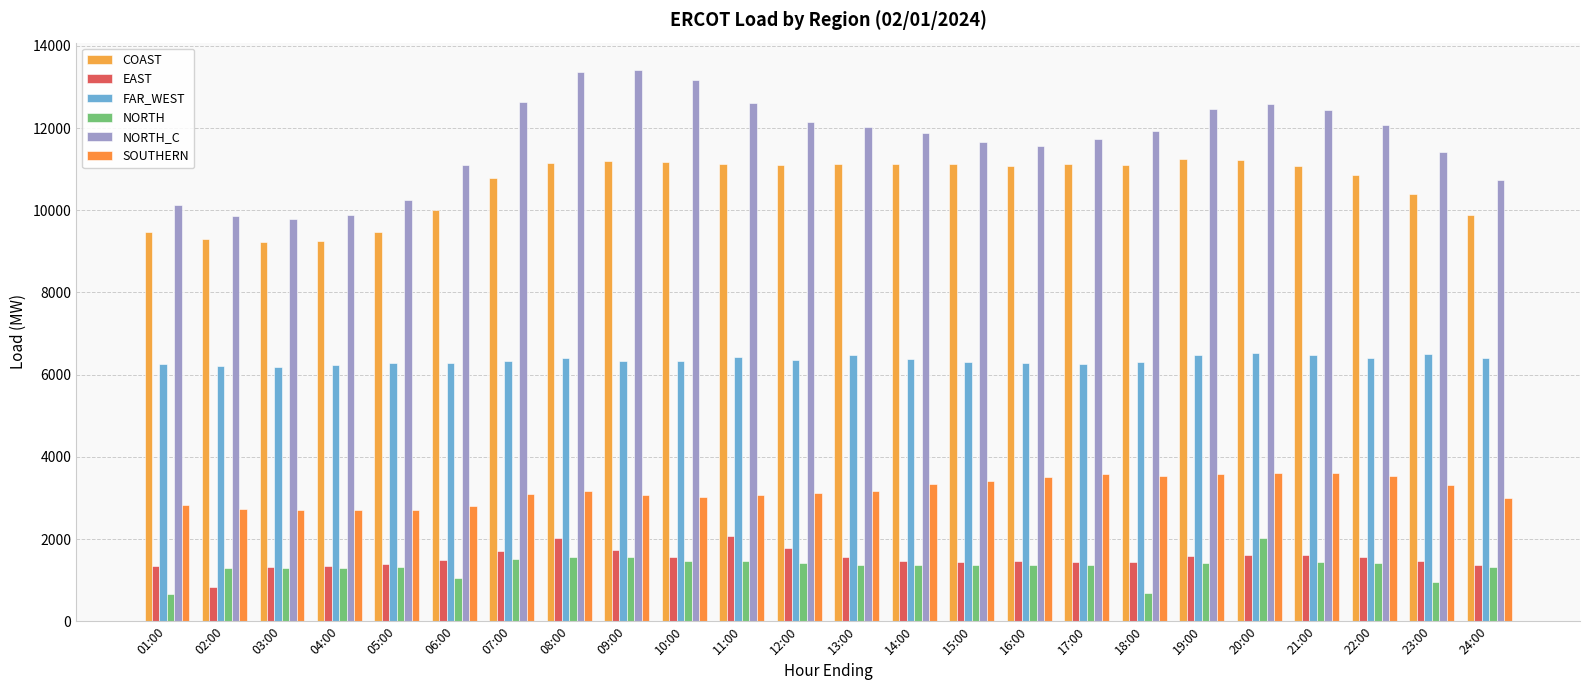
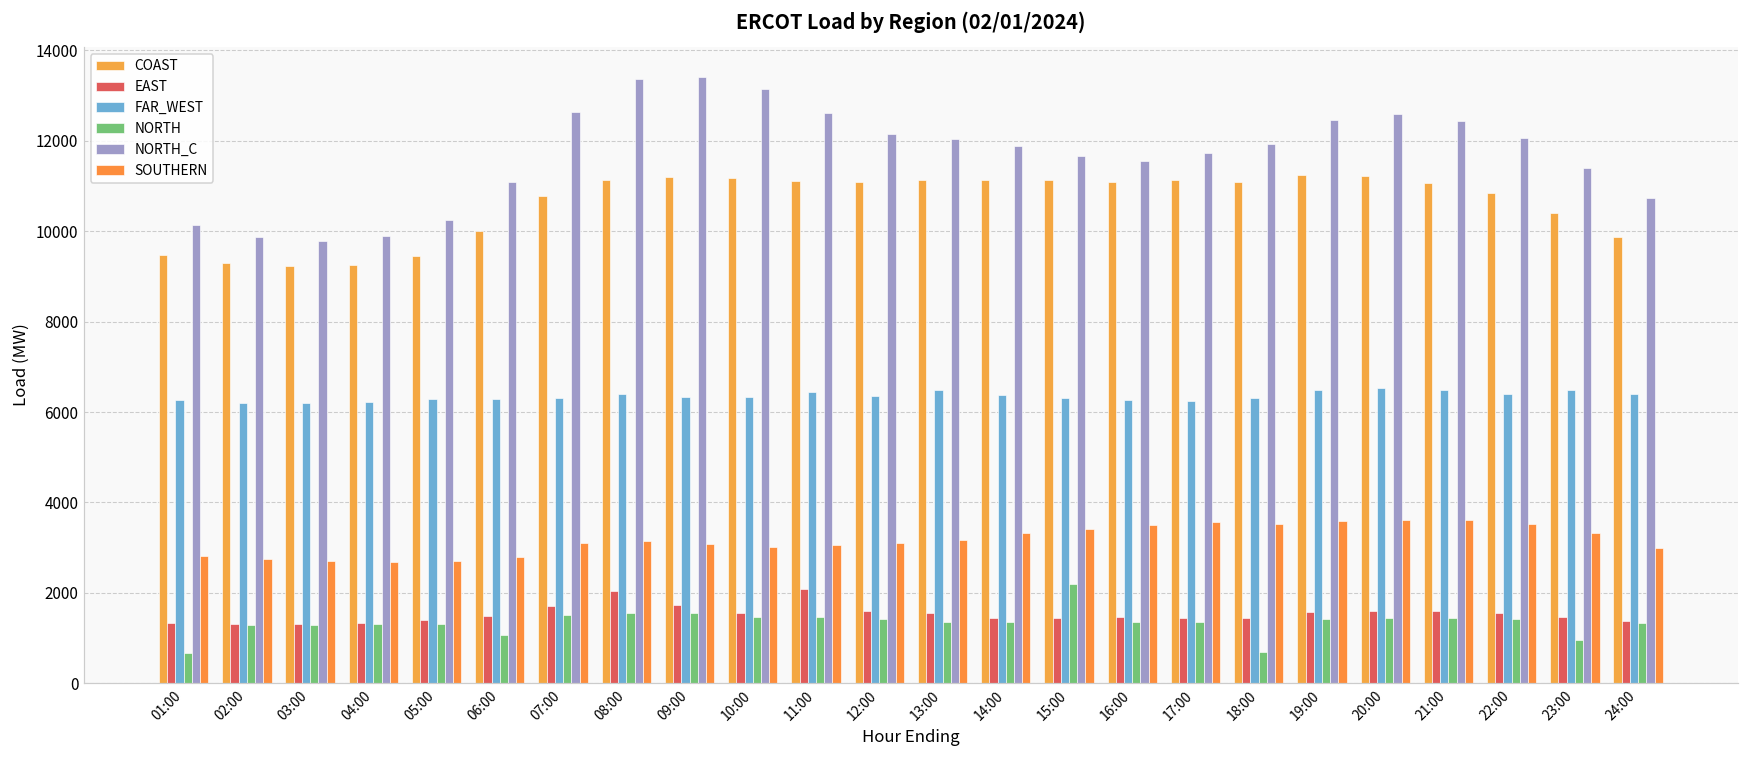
  {
    "EAST": {
      "01:00": 1300,
-     "02:00": 800,
+     "02:00": 1300,
      "03:00": 1300,
      "04:00": 1300,
      "05:00": 1400,
      "06:00": 1500,
      "07:00": 1700,
      "08:00": 2000,
      "09:00": 1700,
      "10:00": 1600,
      "11:00": 2100,
-     "12:00": 1800,
+     "12:00": 1600,
      "13:00": 1600,
      "14:00": 1500,
      "15:00": 1400,
      "16:00": 1500,
      "17:00": 1500,
      "18:00": 1400,
      "19:00": 1600,
      "20:00": 1600,
      "21:00": 1600,
      "22:00": 1600,
      "23:00": 1500,
      "24:00": 1400
    },
    "NORTH": {
      "01:00": 700,
      "02:00": 1300,
      "03:00": 1300,
      "04:00": 1300,
      "05:00": 1300,
      "06:00": 1100,
      "07:00": 1500,
      "08:00": 1600,
      "09:00": 1600,
      "10:00": 1500,
      "11:00": 1500,
      "12:00": 1400,
      "13:00": 1400,
      "14:00": 1400,
-     "15:00": 1400,
+     "15:00": 2200,
      "16:00": 1400,
      "17:00": 1400,
      "18:00": 700,
      "19:00": 1400,
-     "20:00": 2000,
+     "20:00": 1400,
      "21:00": 1400,
      "22:00": 1400,
      "23:00": 900,
      "24:00": 1300
    }
  }
